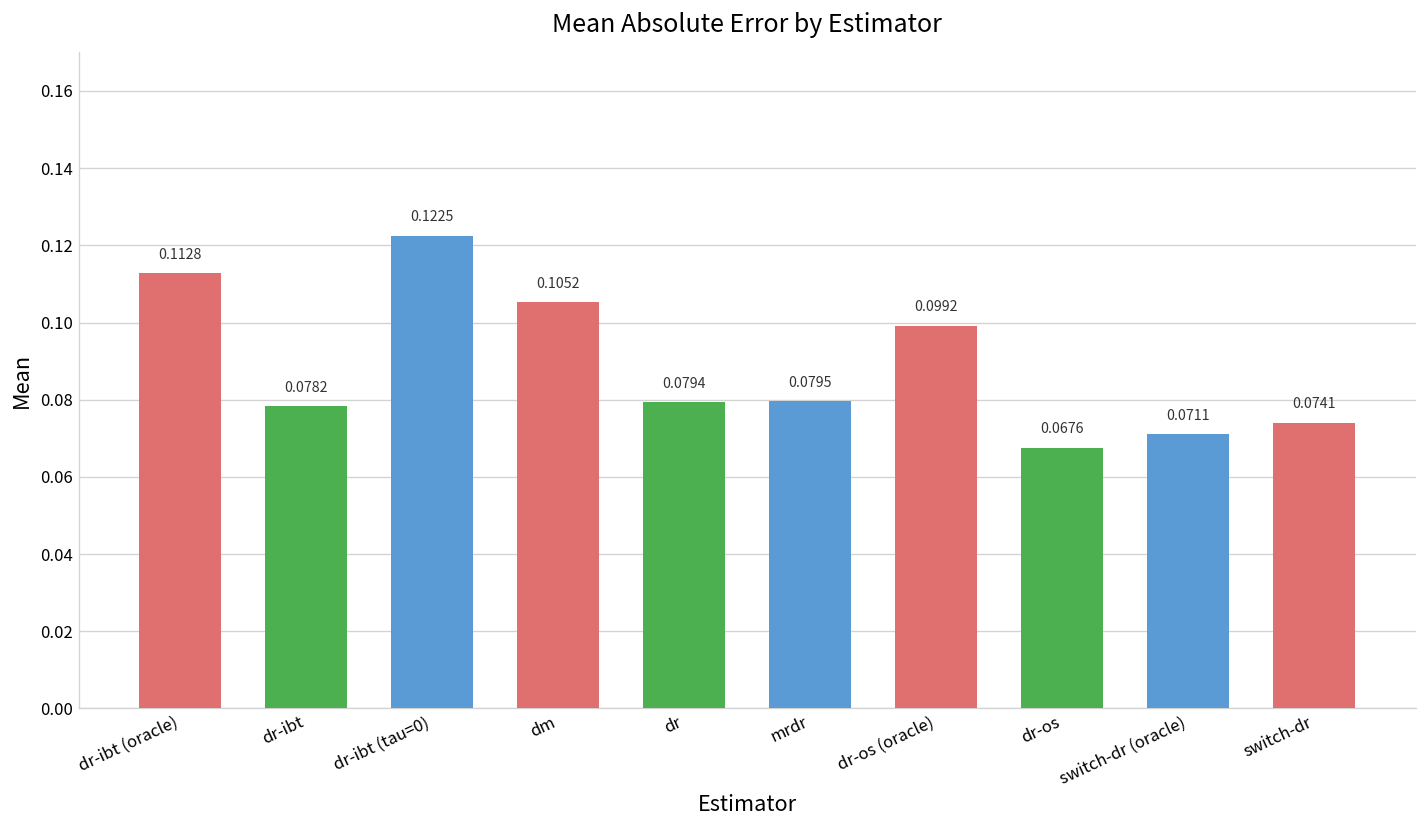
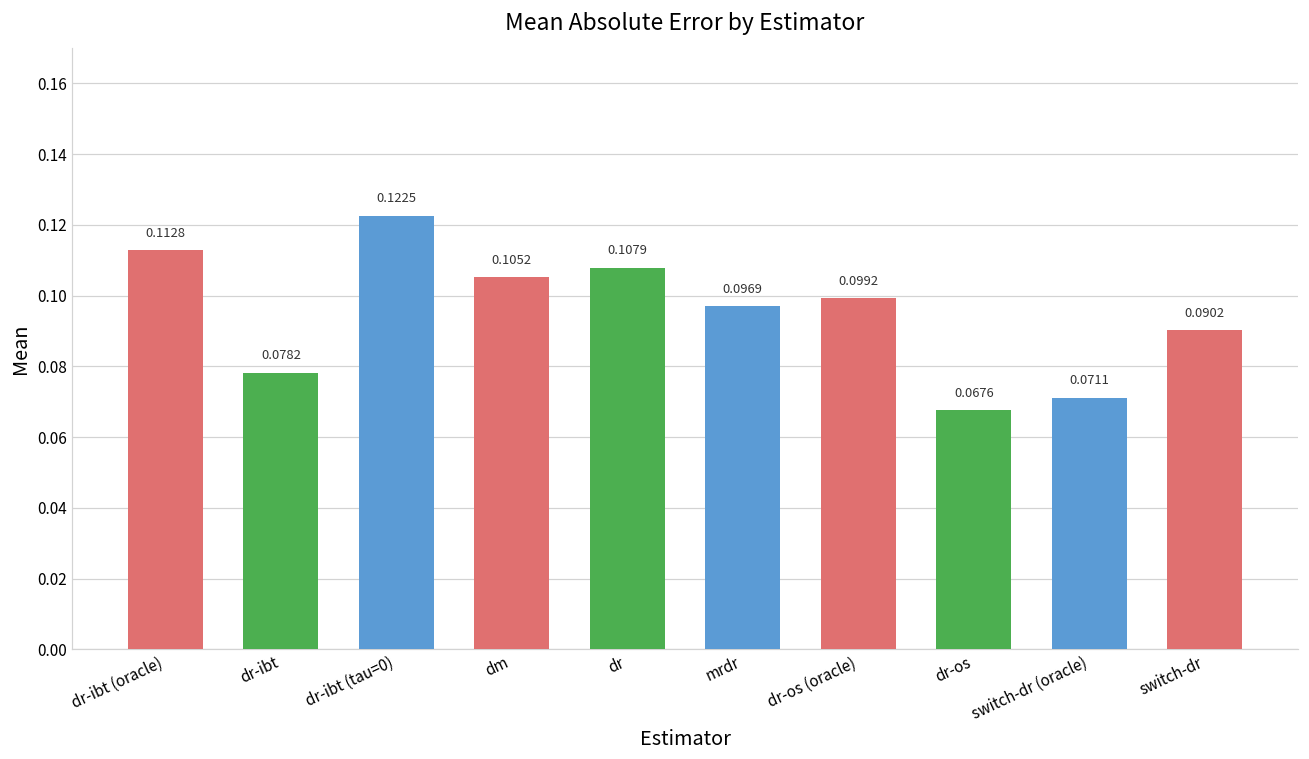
  {
    "dr-ibt (oracle)": 0.1128,
    "dr-ibt": 0.0782,
    "dr-ibt (tau=0)": 0.1225,
    "dm": 0.1052,
-   "dr": 0.0794,
-   "mrdr": 0.0795,
+   "dr": 0.1079,
+   "mrdr": 0.0969,
    "dr-os (oracle)": 0.0992,
    "dr-os": 0.0676,
    "switch-dr (oracle)": 0.0711,
-   "switch-dr": 0.0741
+   "switch-dr": 0.0902
  }
